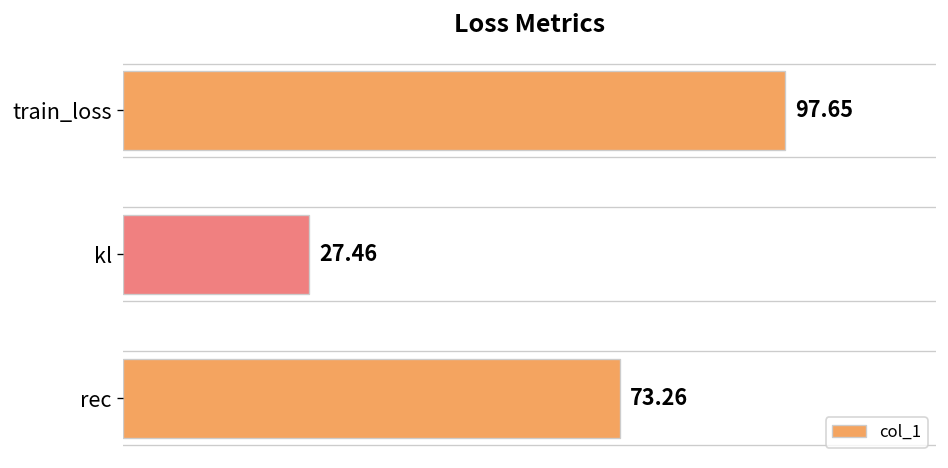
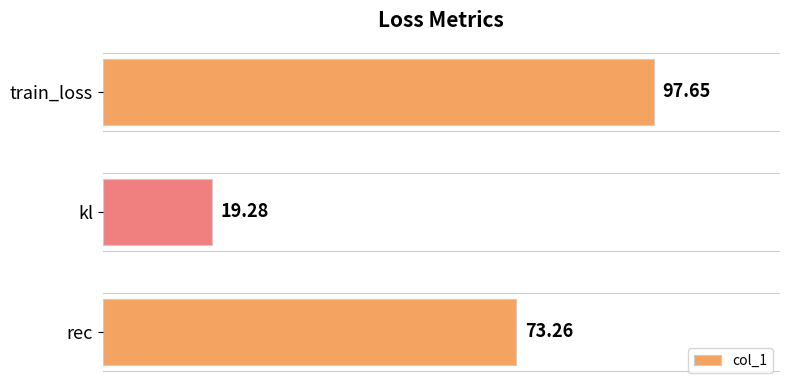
  {
    "train_loss": 97.65,
-   "kl": 27.46,
+   "kl": 19.28,
    "rec": 73.26
  }
